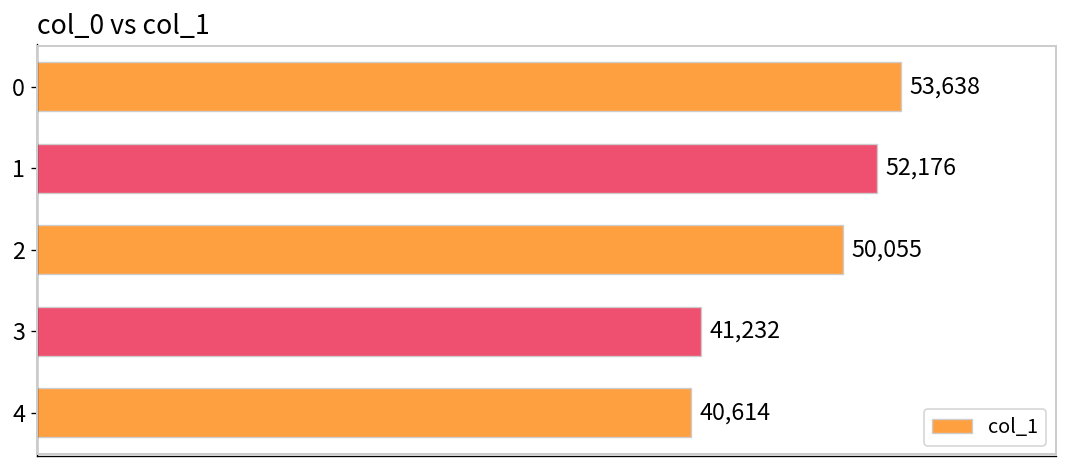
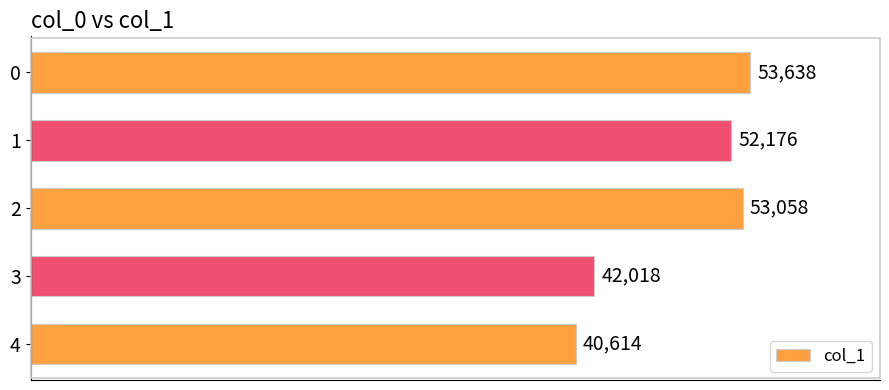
  {
    "0": "53,638",
    "1": "52,176",
-   "2": "50,055",
-   "3": "41,232",
+   "2": "53,058",
+   "3": "42,018",
    "4": "40,614"
  }
